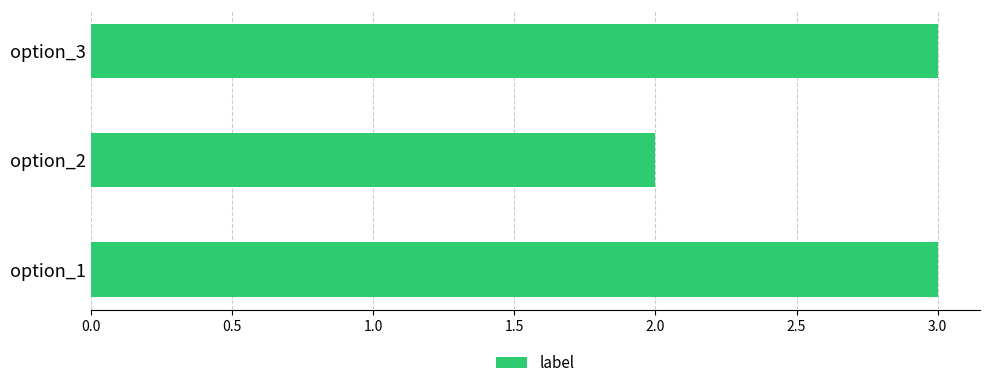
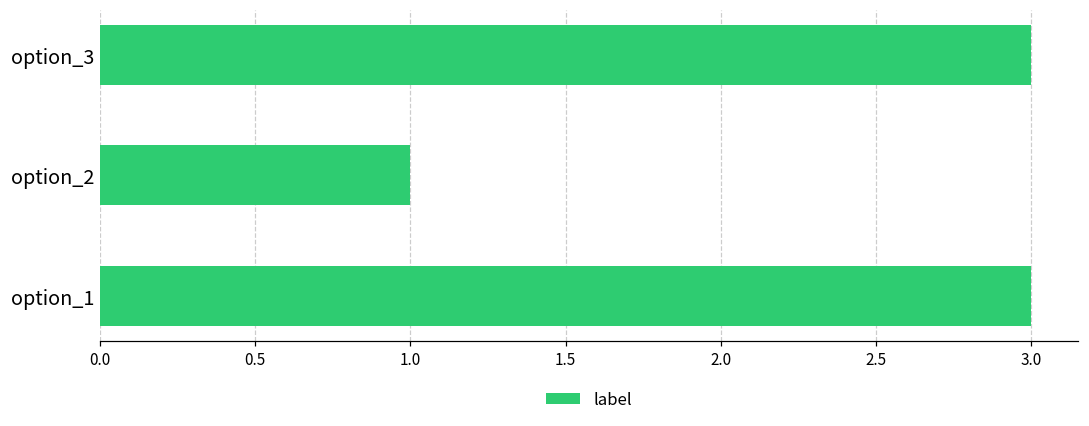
  {
    "option_3": 3,
-   "option_2": 2,
+   "option_2": 1,
    "option_1": 3
  }
